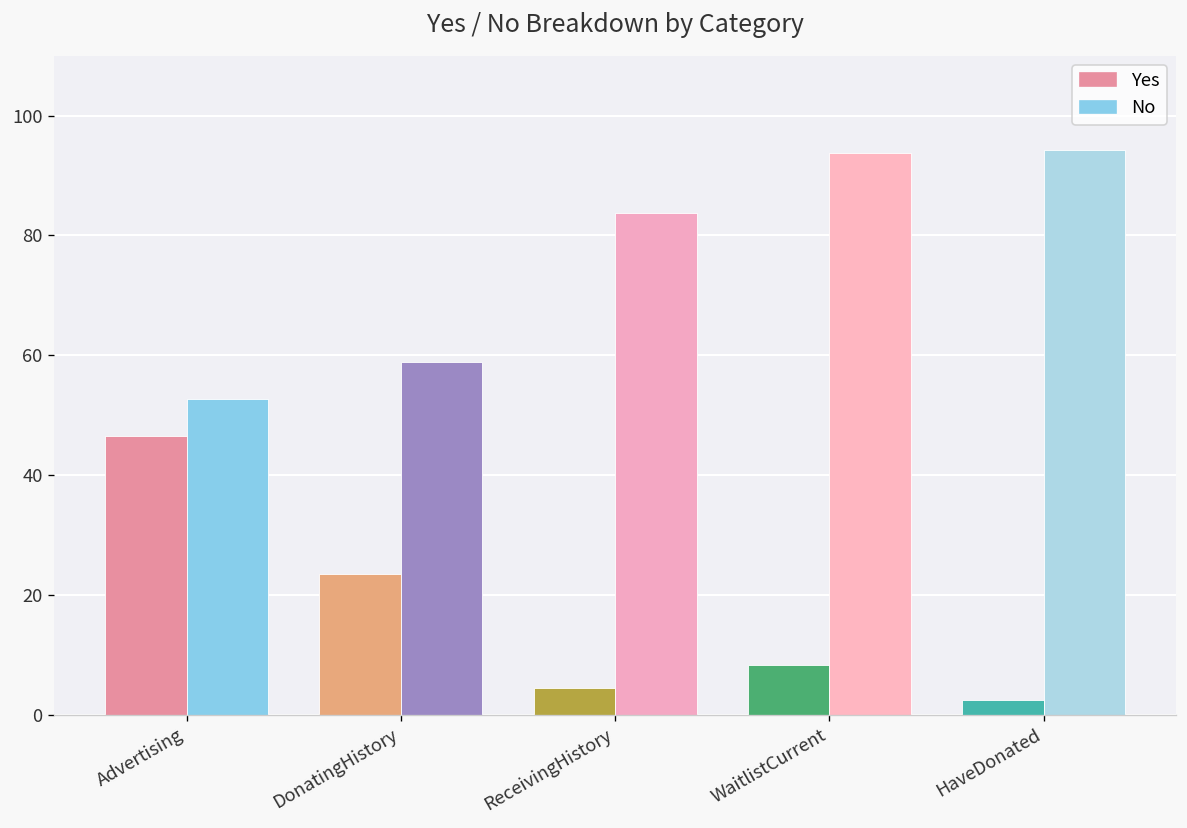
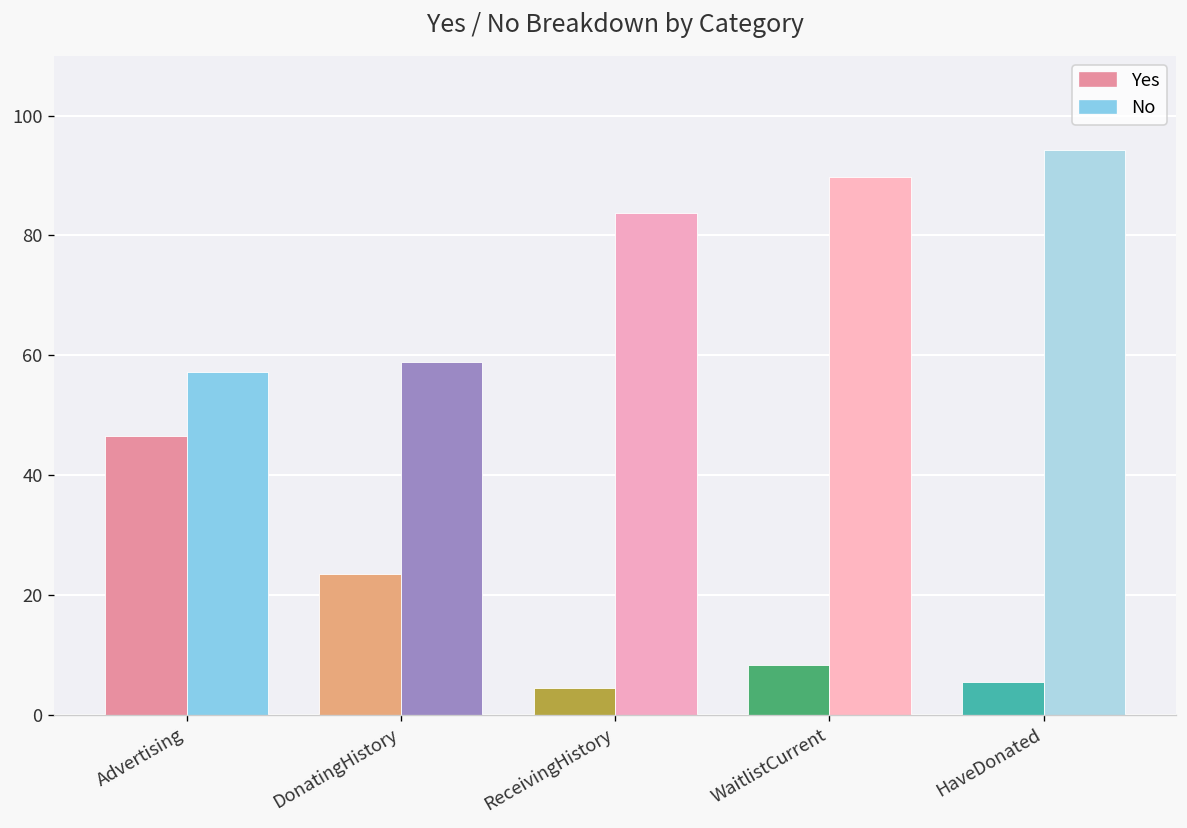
  {
    "Yes": {
      "Advertising": 47,
      "DonatingHistory": 23,
      "ReceivingHistory": 5,
      "WaitlistCurrent": 8,
-     "HaveDonated": 3
+     "HaveDonated": 5
    },
    "No": {
-     "Advertising": 53,
+     "Advertising": 57,
      "DonatingHistory": 59,
      "ReceivingHistory": 84,
-     "WaitlistCurrent": 94,
+     "WaitlistCurrent": 90,
      "HaveDonated": 94
    }
  }
